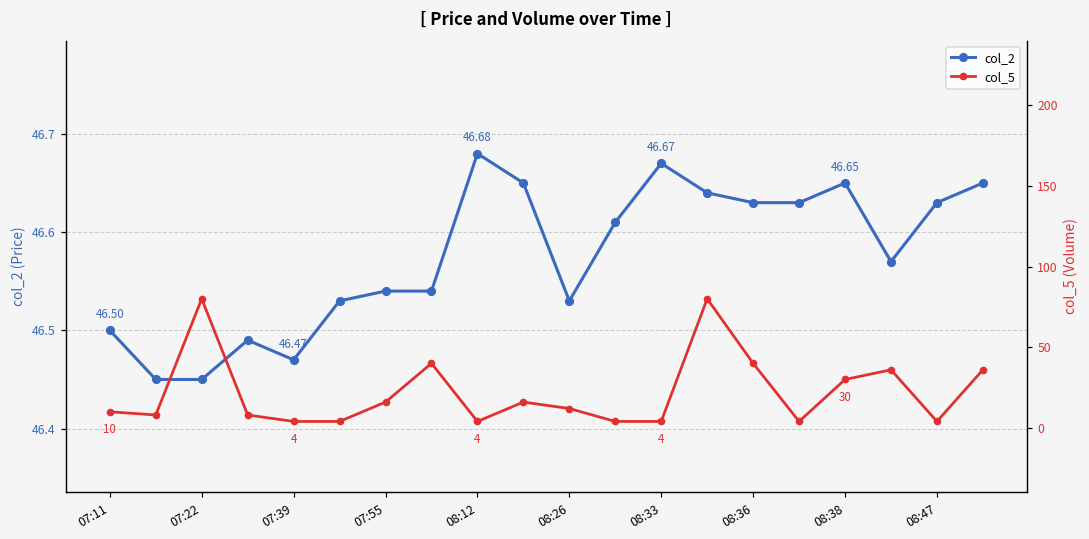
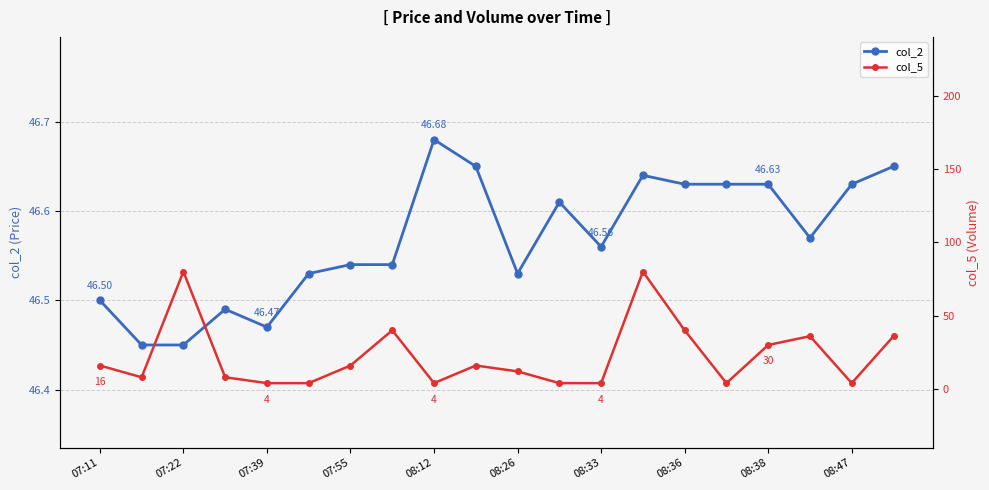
  {
    "col_2": {
      "07:11": 46.50,
      "07:39": 46.47,
      "08:12": 46.68,
-     "08:33": 46.67,
-     "08:38": 46.65
+     "08:33": 46.56,
+     "08:38": 46.63
    },
    "col_5": {
-     "07:11": 10,
+     "07:11": 16,
      "07:39": 4,
      "08:12": 4,
      "08:33": 4,
      "08:38": 30
    }
  }
